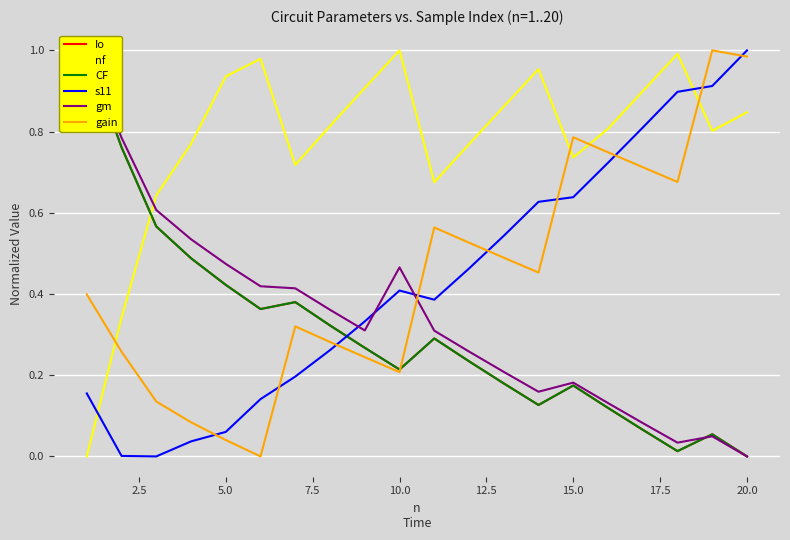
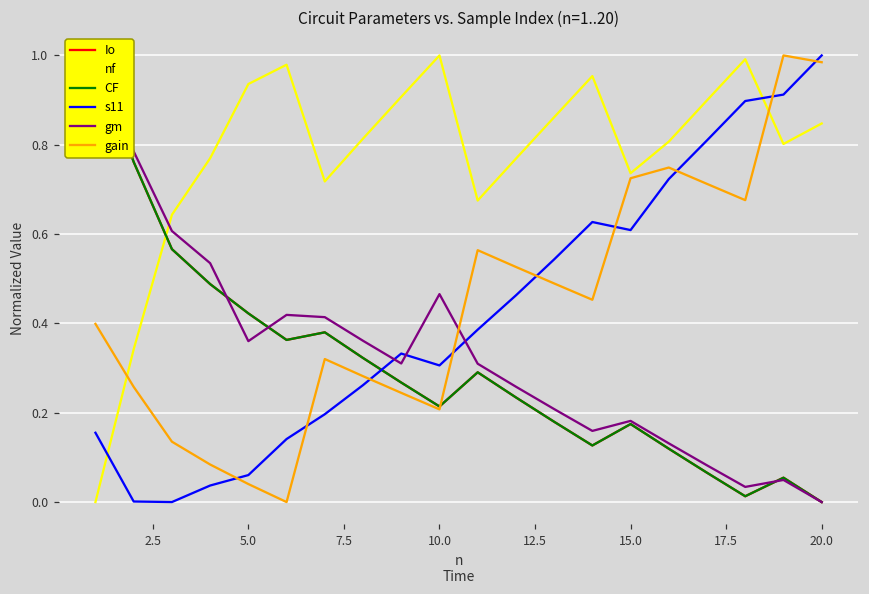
  {
    "CF": {
      "5.0": 0.42,
      "10.0": 0.21,
      "15.0": 0.17
    },
    "nf": {
      "5.0": 0.94,
      "10.0": 1.00,
      "15.0": 0.74,
      "20.0": 0.85
    },
    "s11": {
      "5.0": 0.06,
-     "10.0": 0.41,
-     "15.0": 0.64,
+     "10.0": 0.31,
+     "15.0": 0.61,
      "20.0": 1.00
    },
    "gm": {
-     "5.0": 0.47,
+     "5.0": 0.36,
      "10.0": 0.47,
      "15.0": 0.18
    },
    "gain": {
      "5.0": 0.04,
      "10.0": 0.21,
-     "15.0": 0.79,
+     "15.0": 0.73,
      "20.0": 0.98
    }
  }
